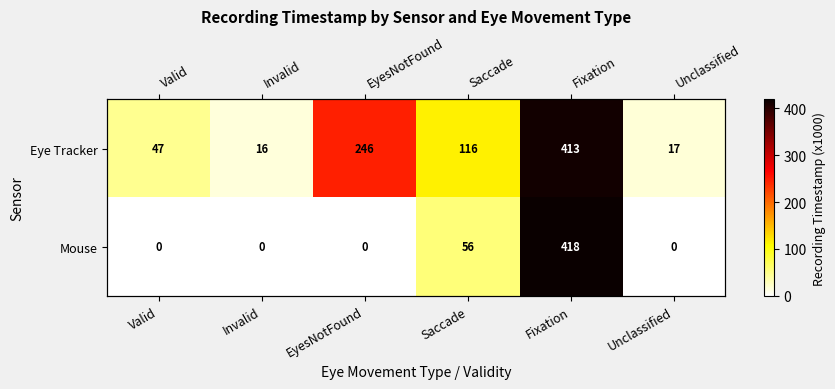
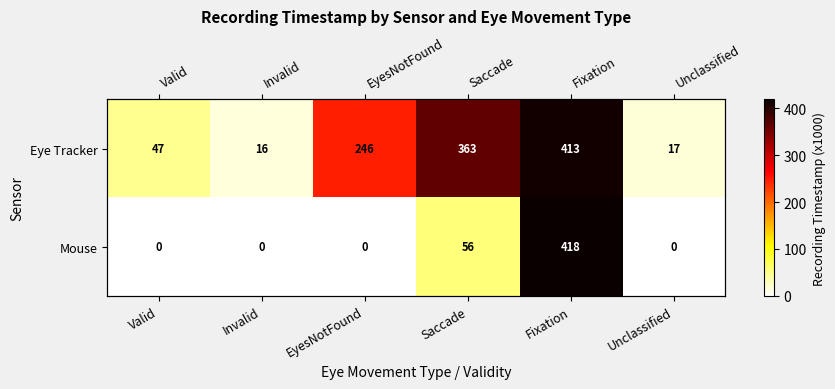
  {
    "Eye Tracker": {
      "Valid": 47,
      "Invalid": 16,
      "EyesNotFound": 246,
-     "Saccade": 116,
+     "Saccade": 363,
      "Fixation": 413,
      "Unclassified": 17
    },
    "Mouse": {
      "Valid": 0,
      "Invalid": 0,
      "EyesNotFound": 0,
      "Saccade": 56,
      "Fixation": 418,
      "Unclassified": 0
    }
  }
